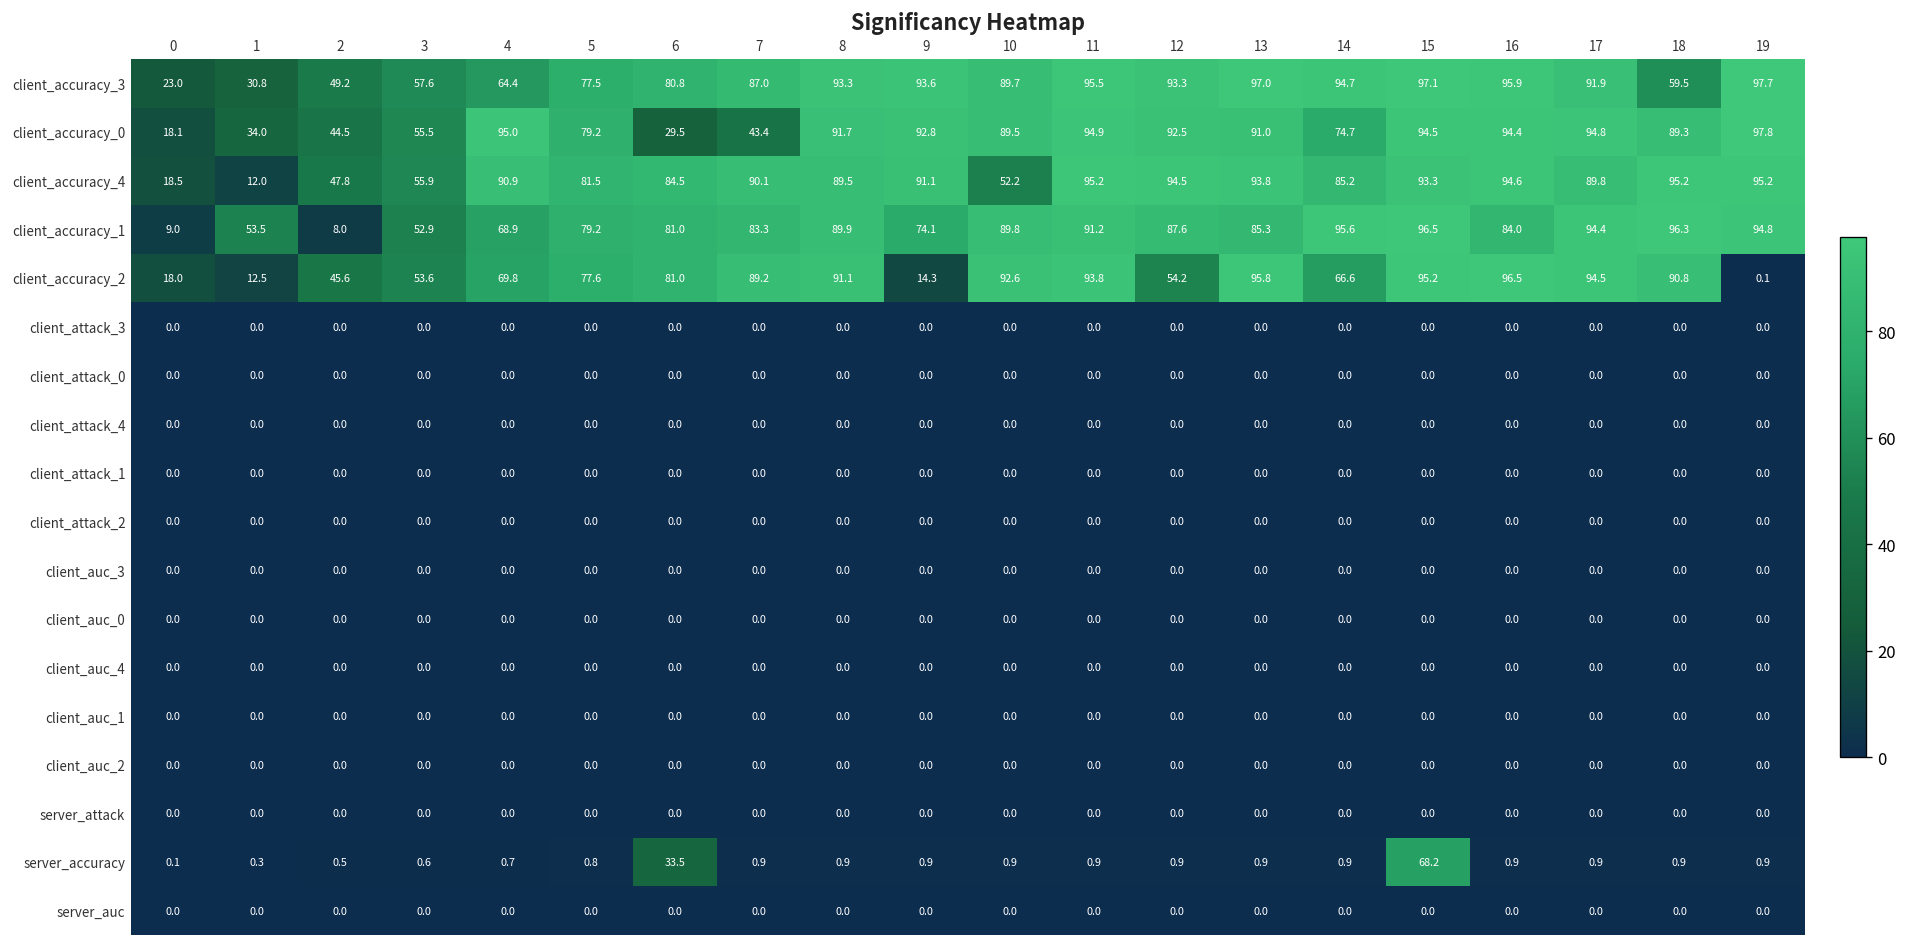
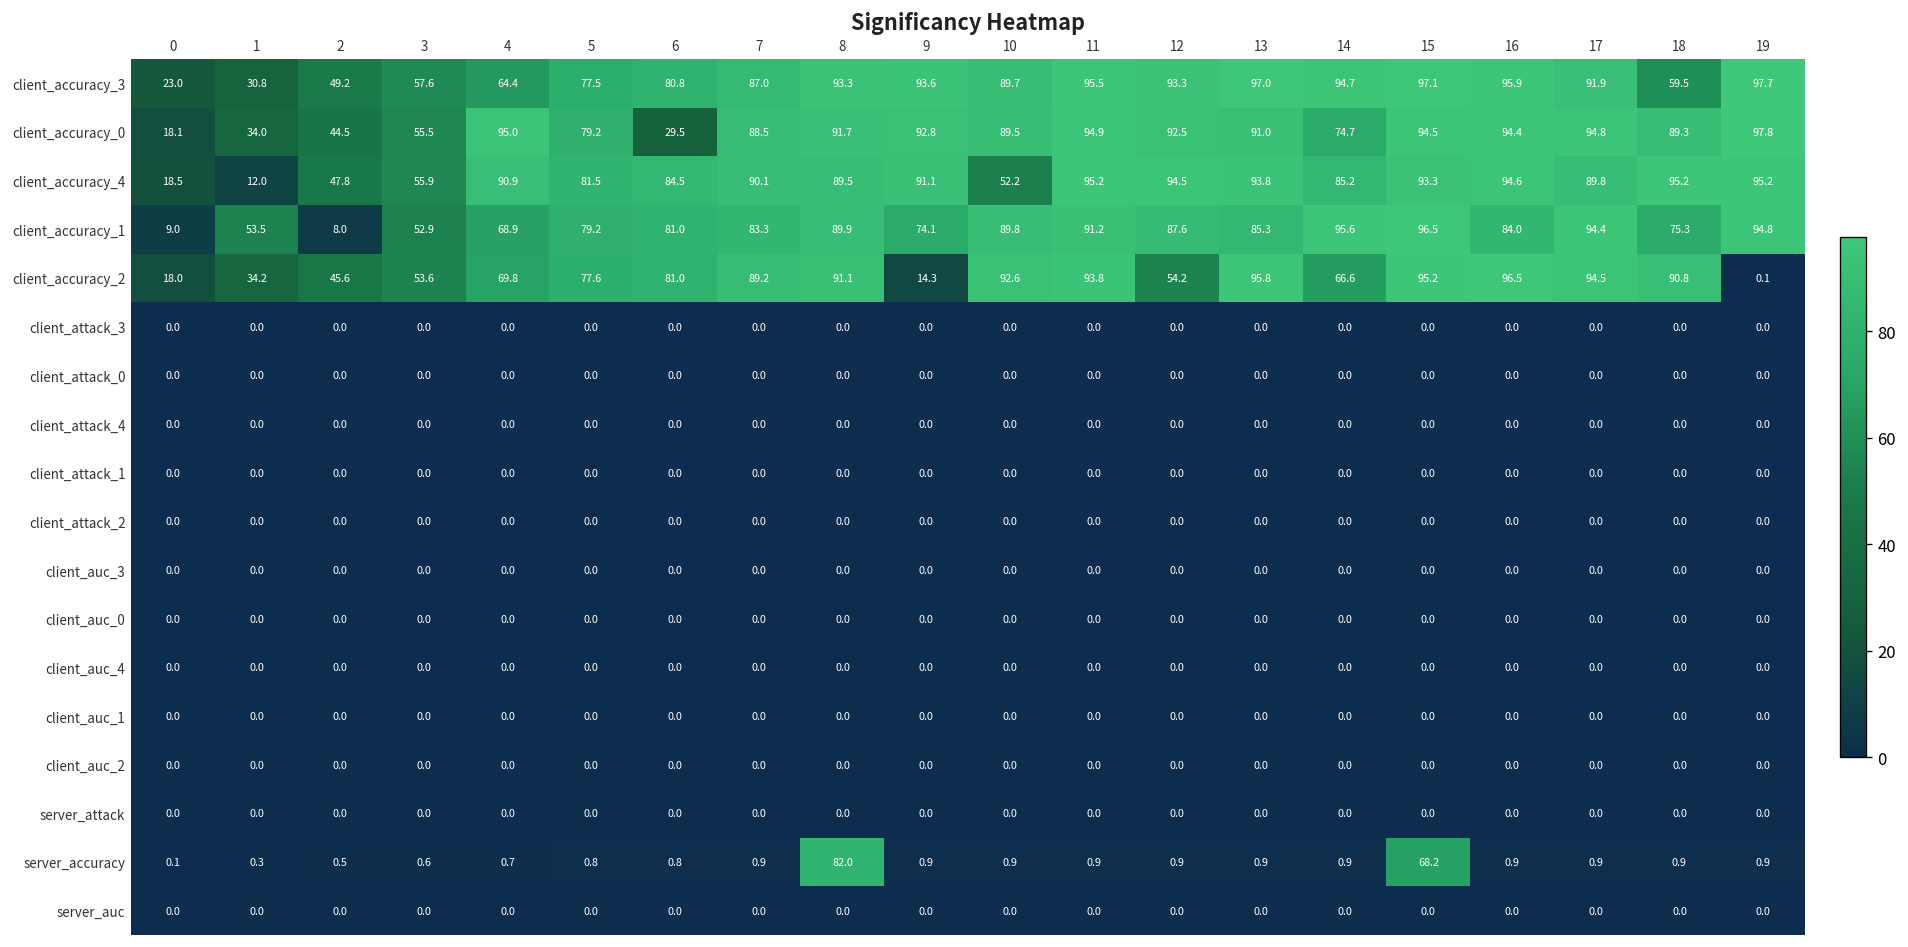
  {
    "client_accuracy_0": {
      "0": 18.1,
      "1": 34.0,
      "2": 44.5,
      "3": 55.5,
      "4": 95.0,
      "5": 79.2,
      "6": 29.5,
-     "7": 43.4,
+     "7": 88.5,
      "8": 91.7,
      "9": 92.8,
      "10": 89.5,
      "11": 94.9,
      "12": 92.5,
      "13": 91.0,
      "14": 74.7,
      "15": 94.5,
      "16": 94.4,
      "17": 94.8,
      "18": 89.3,
      "19": 97.8
    },
    "client_accuracy_1": {
      "0": 9.0,
      "1": 53.5,
      "2": 8.0,
      "3": 52.9,
      "4": 68.9,
      "5": 79.2,
      "6": 81.0,
      "7": 83.3,
      "8": 89.9,
      "9": 74.1,
      "10": 89.8,
      "11": 91.2,
      "12": 87.6,
      "13": 85.3,
      "14": 95.6,
      "15": 96.5,
      "16": 84.0,
      "17": 94.4,
-     "18": 96.3,
+     "18": 75.3,
      "19": 94.8
    },
    "client_accuracy_2": {
      "0": 18.0,
-     "1": 12.5,
+     "1": 34.2,
      "2": 45.6,
      "3": 53.6,
      "4": 69.8,
      "5": 77.6,
      "6": 81.0,
      "7": 89.2,
      "8": 91.1,
      "9": 14.3,
      "10": 92.6,
      "11": 93.8,
      "12": 54.2,
      "13": 95.8,
      "14": 66.6,
      "15": 95.2,
      "16": 96.5,
      "17": 94.5,
      "18": 90.8,
      "19": 0.1
    },
    "server_accuracy": {
      "0": 0.1,
      "1": 0.3,
      "2": 0.5,
      "3": 0.6,
      "4": 0.7,
      "5": 0.8,
-     "6": 33.5,
+     "6": 0.8,
      "7": 0.9,
-     "8": 0.9,
+     "8": 82.0,
      "9": 0.9,
      "10": 0.9,
      "11": 0.9,
      "12": 0.9,
      "13": 0.9,
      "14": 0.9,
      "15": 68.2,
      "16": 0.9,
      "17": 0.9,
      "18": 0.9,
      "19": 0.9
    }
  }
